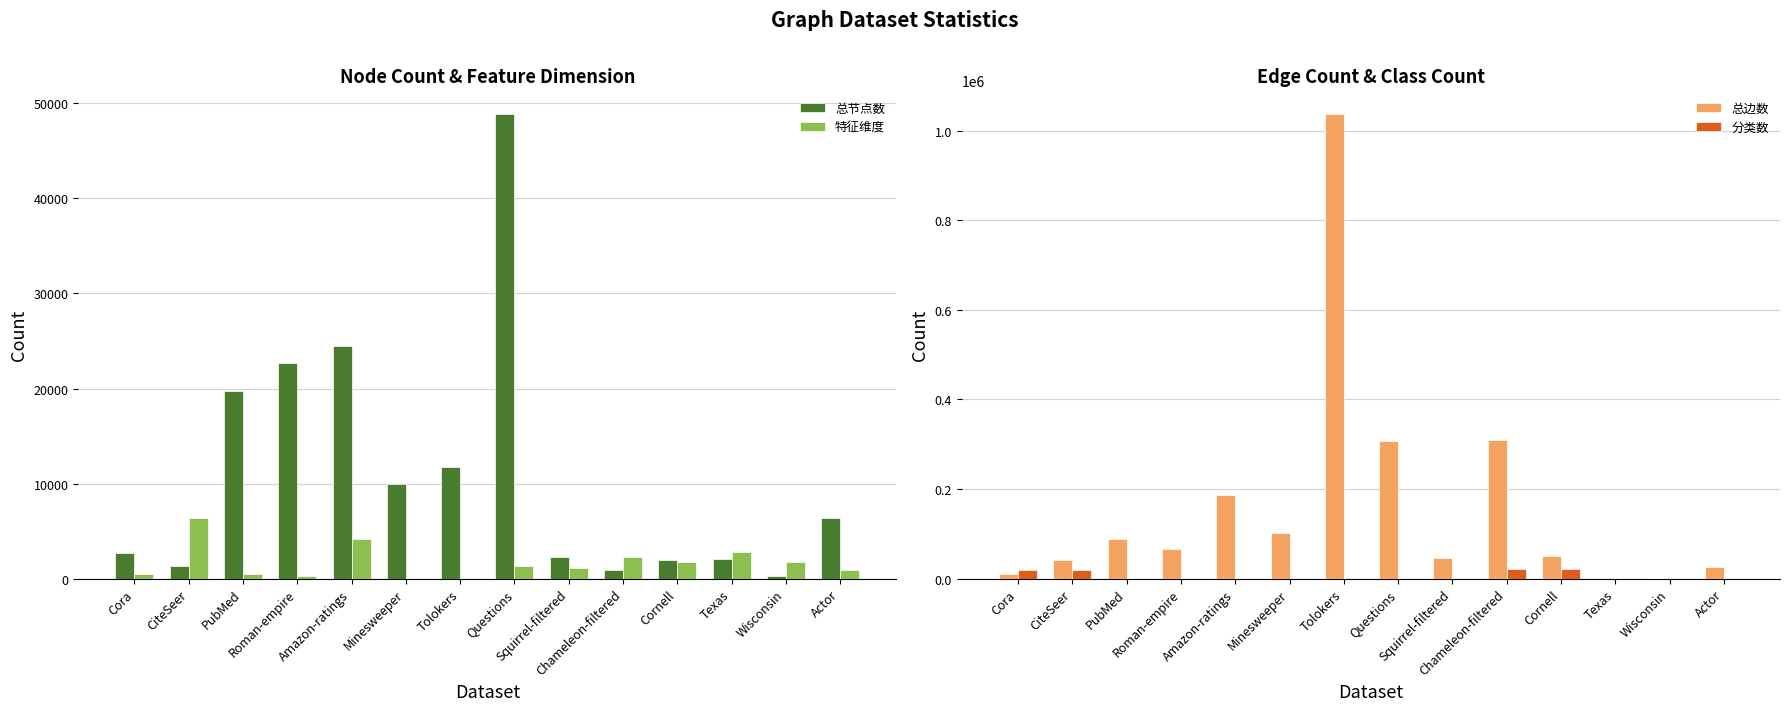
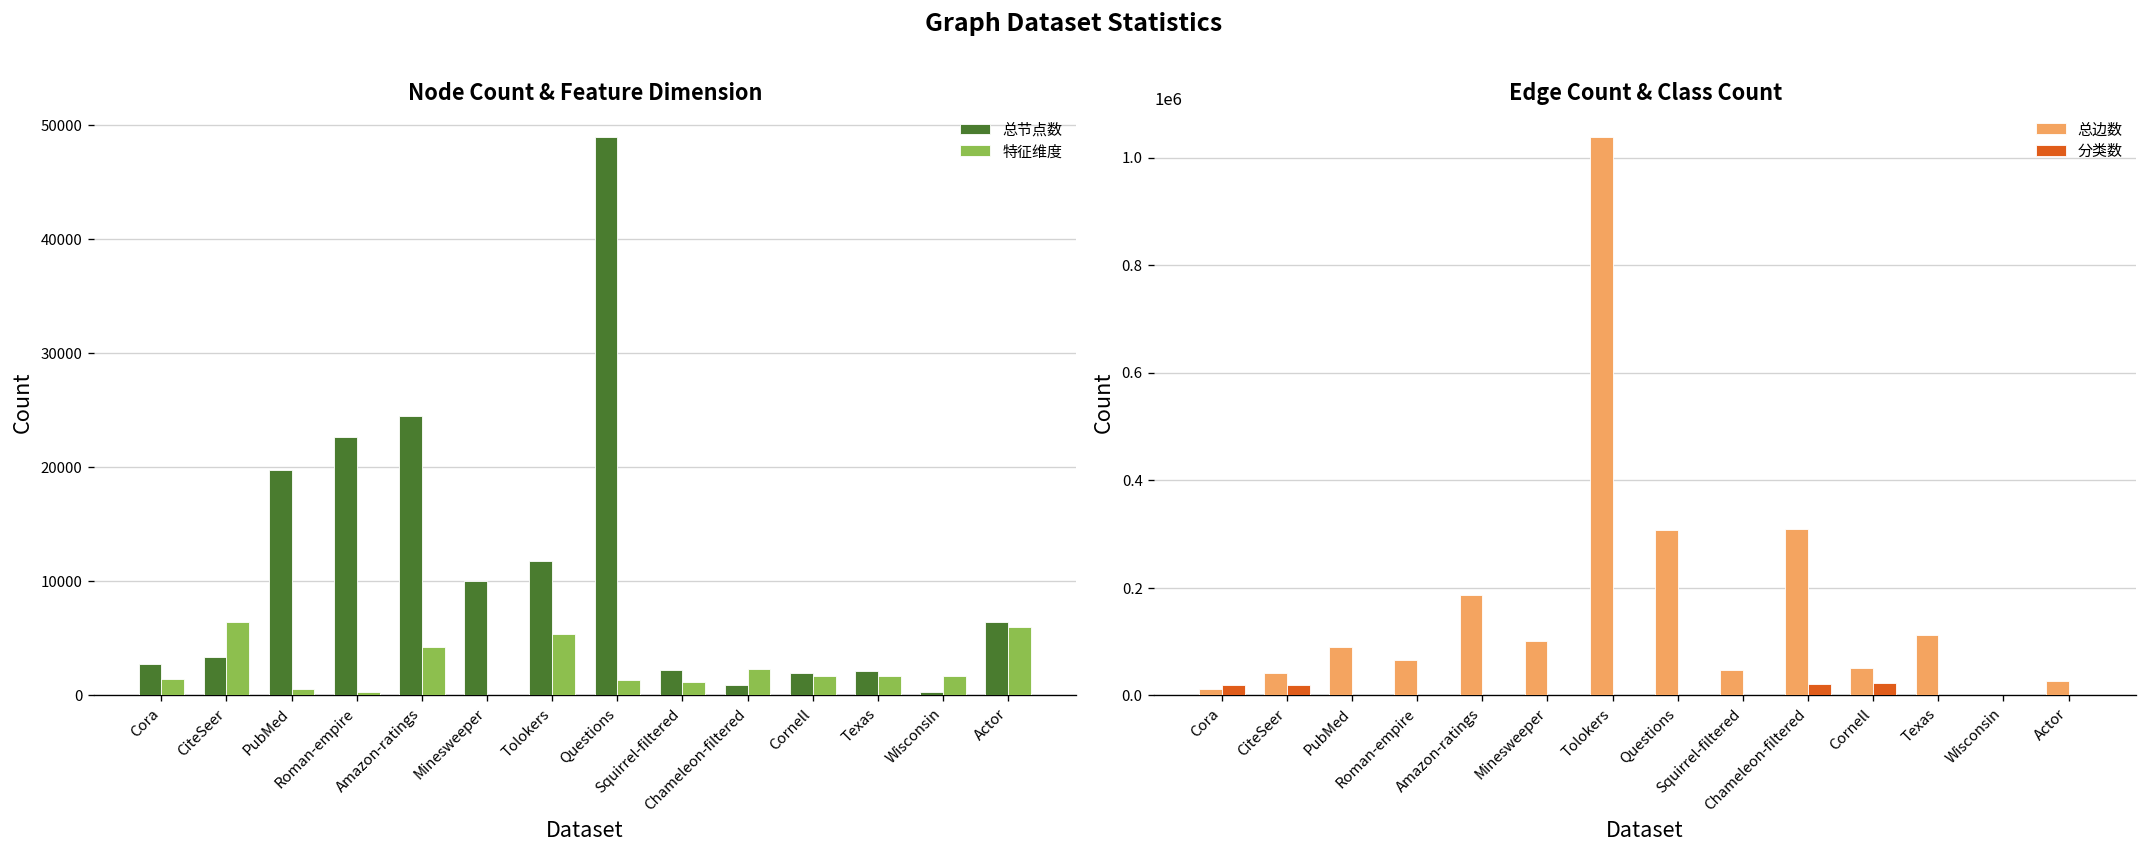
  {
    "Node Count & Feature Dimension": {
      "总节点数": {
        "Cora": 3000,
-       "CiteSeer": 1000,
+       "CiteSeer": 3000,
        "PubMed": 20000,
        "Roman-empire": 23000,
        "Amazon-ratings": 24000,
        "Minesweeper": 10000,
        "Tolokers": 12000,
        "Questions": 49000,
        "Squirrel-filtered": 2000,
        "Chameleon-filtered": 1000,
        "Cornell": 2000,
        "Texas": 2000,
        "Actor": 6000
      },
      "特征维度": {
-       "Cora": 500,
+       "Cora": 1400,
        "CiteSeer": 6000,
        "PubMed": 1000,
        "Roman-empire": 0,
        "Amazon-ratings": 4000,
-       "Tolokers": 0,
+       "Tolokers": 5000,
        "Questions": 1000,
        "Squirrel-filtered": 1000,
        "Chameleon-filtered": 2000,
        "Cornell": 2000,
-       "Texas": 3000,
+       "Texas": 2000,
        "Wisconsin": 2000,
-       "Actor": 1000
+       "Actor": 6000
      }
    },
    "Edge Count & Class Count": {
      "总边数": {
        "Cora": 10000,
        "CiteSeer": 40000,
        "PubMed": 90000,
        "Roman-empire": 70000,
        "Amazon-ratings": 190000,
        "Minesweeper": 100000,
        "Tolokers": 1040000,
        "Questions": 310000,
        "Squirrel-filtered": 50000,
        "Chameleon-filtered": 310000,
        "Cornell": 50000,
-       "Texas": 0,
+       "Texas": 110000,
        "Actor": 30000
      },
      "分类数": {
        "Cora": 20000,
        "CiteSeer": 20000,
        "Chameleon-filtered": 20000,
        "Cornell": 20000
      }
    }
  }
